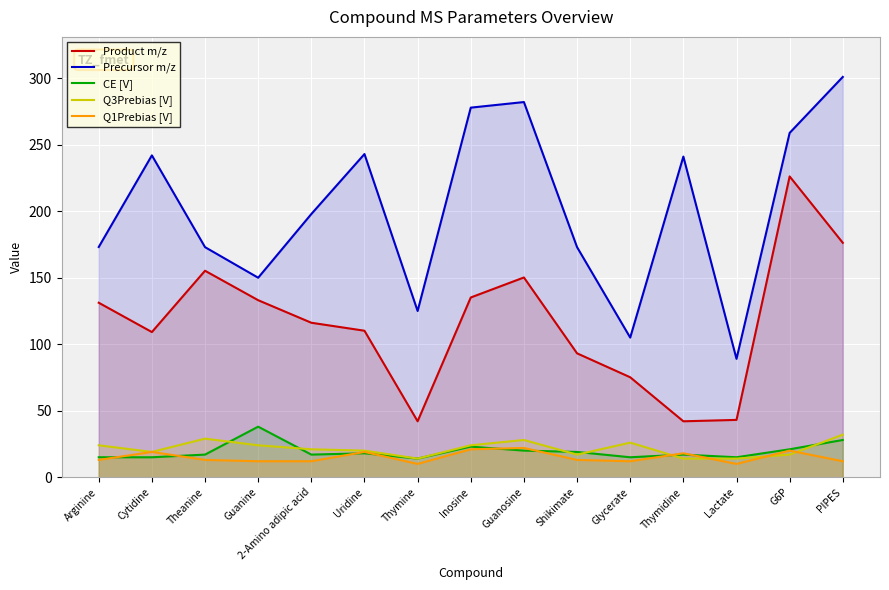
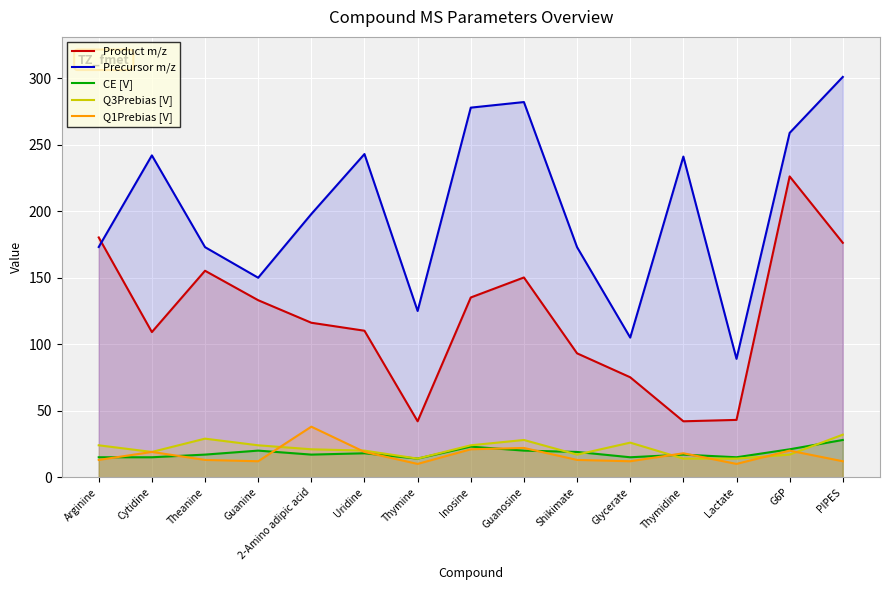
  {
    "Product m/z": {
-     "Arginine": 131,
+     "Arginine": 180,
      "Cytidine": 109,
      "Theanine": 155,
      "Guanine": 133,
      "2-Amino adipic acid": 116,
      "Uridine": 110,
      "Thymine": 42,
      "Inosine": 135,
      "Guanosine": 150,
      "Shikimate": 93,
      "Glycerate": 75,
      "Thymidine": 42,
      "Lactate": 43,
      "G6P": 226,
      "PIPES": 176
    },
    "Precursor m/z": {
      "Arginine": 173,
      "Cytidine": 242,
      "Theanine": 173,
      "Guanine": 150,
      "2-Amino adipic acid": 198,
      "Uridine": 243,
      "Thymine": 125,
      "Inosine": 278,
      "Guanosine": 282,
      "Shikimate": 173,
      "Glycerate": 105,
      "Thymidine": 241,
      "Lactate": 89,
      "G6P": 259,
      "PIPES": 301
    },
    "CE [V]": {
      "Arginine": 15,
      "Cytidine": 15,
      "Theanine": 17,
-     "Guanine": 38,
+     "Guanine": 20,
      "2-Amino adipic acid": 17,
      "Guanosine": 20,
      "Shikimate": 19,
      "Glycerate": 15,
      "PIPES": 28
    },
    "Q3Prebias [V]": {
      "Arginine": 24,
      "Theanine": 29,
      "Guanine": 24,
      "2-Amino adipic acid": 21,
      "Guanosine": 28,
      "Shikimate": 17,
      "Glycerate": 26,
      "Thymidine": 14,
      "G6P": 17,
      "PIPES": 32
    },
    "Q1Prebias [V]": {
      "Arginine": 13,
      "Theanine": 13,
      "Guanine": 12,
-     "2-Amino adipic acid": 12,
+     "2-Amino adipic acid": 38,
      "Thymine": 10,
      "Inosine": 21,
      "Guanosine": 22,
      "Shikimate": 13,
      "Glycerate": 12,
      "Lactate": 10,
      "PIPES": 12
    }
  }
